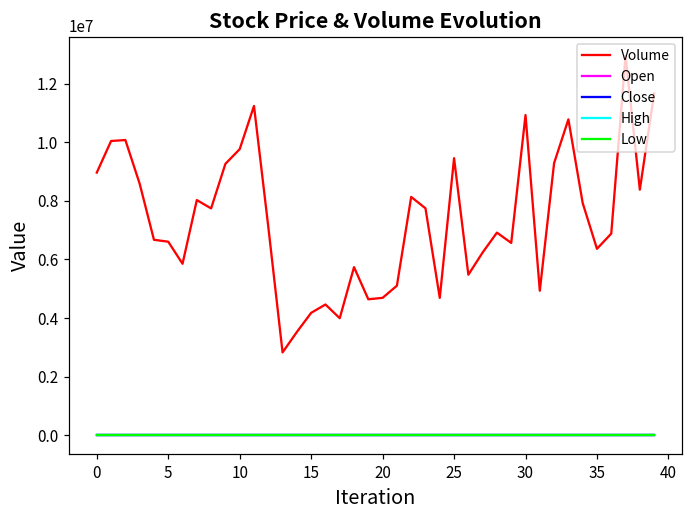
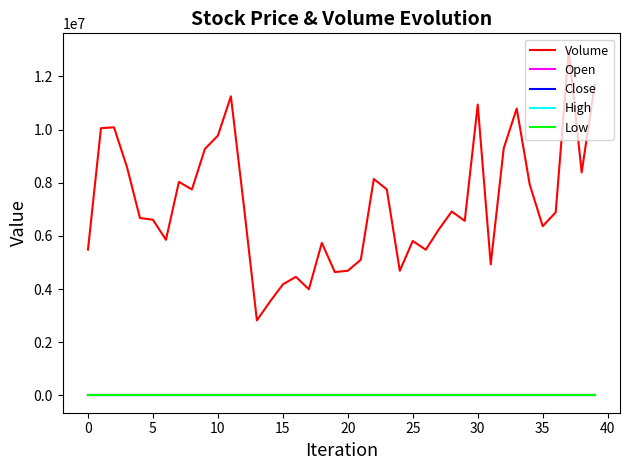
  {
    "Volume": {
-     "0": 9000000,
+     "0": 5500000,
      "5": 6600000,
      "10": 9800000,
      "15": 4200000,
      "20": 4700000,
-     "25": 9500000,
+     "25": 5800000,
      "30": 10900000,
      "35": 6400000
    },
    "Low": {
      "0": 0,
      "5": 0,
      "10": 0,
      "15": 0,
      "20": 0,
      "25": 0,
      "30": 0,
      "35": 0
    }
  }
